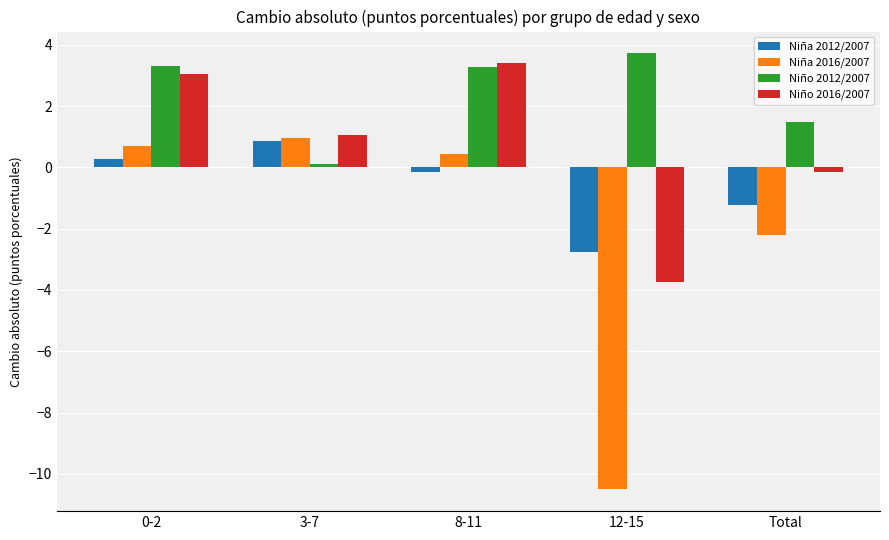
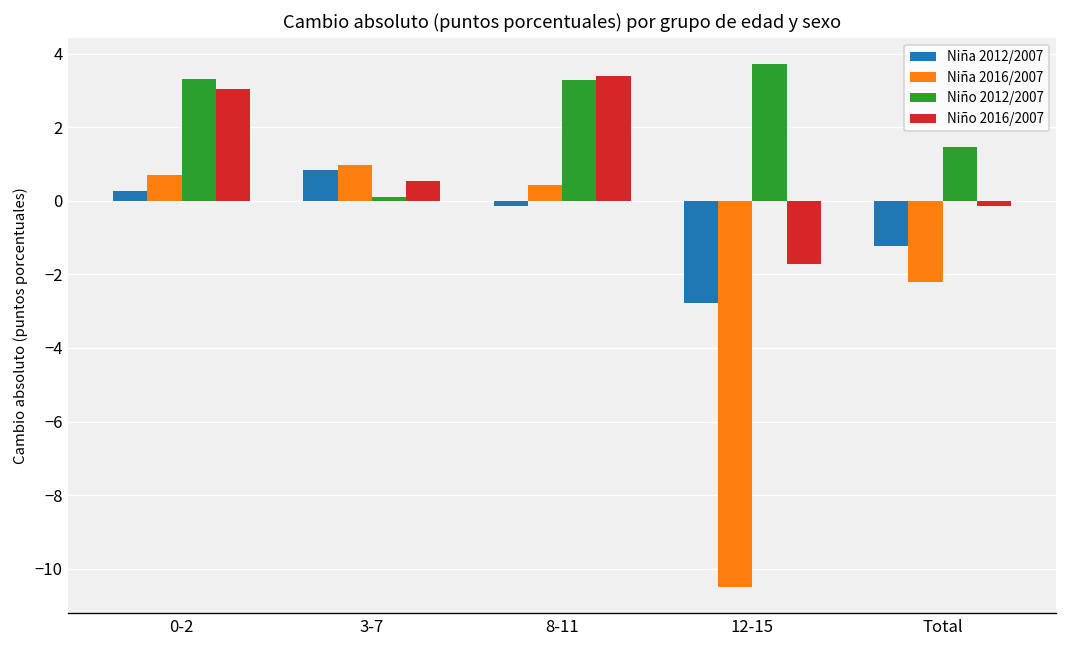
  {
    "Niña 2012/2007": {
      "0-2": 0.3,
      "3-7": 0.8,
      "8-11": -0.1,
      "12-15": -2.8,
      "Total": -1.2
    },
    "Niña 2016/2007": {
      "0-2": 0.7,
      "3-7": 1.0,
      "8-11": 0.4,
      "12-15": -10.5,
      "Total": -2.2
    },
    "Niño 2012/2007": {
      "0-2": 3.3,
      "3-7": 0.1,
      "8-11": 3.3,
      "12-15": 3.7,
      "Total": 1.5
    },
    "Niño 2016/2007": {
      "0-2": 3.0,
-     "3-7": 1.1,
+     "3-7": 0.5,
      "8-11": 3.4,
-     "12-15": -3.8,
+     "12-15": -1.7,
      "Total": -0.1
    }
  }
